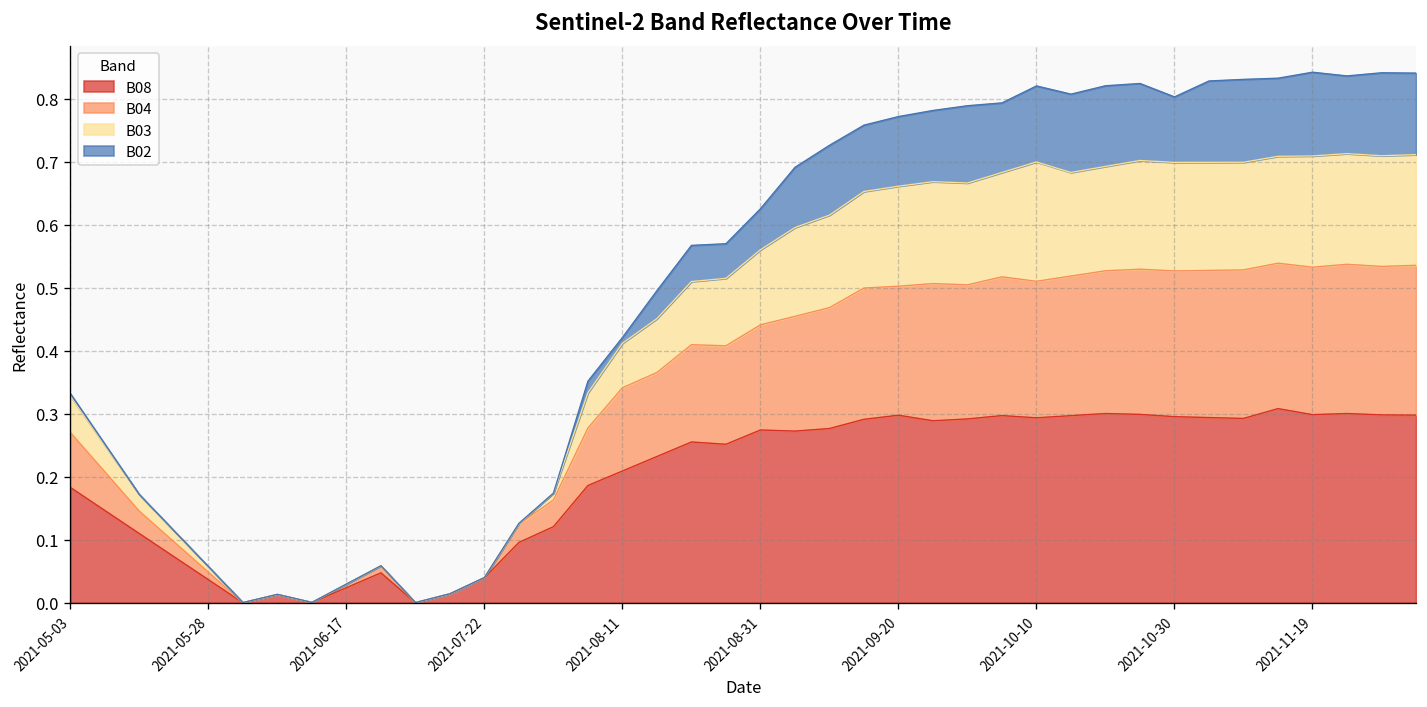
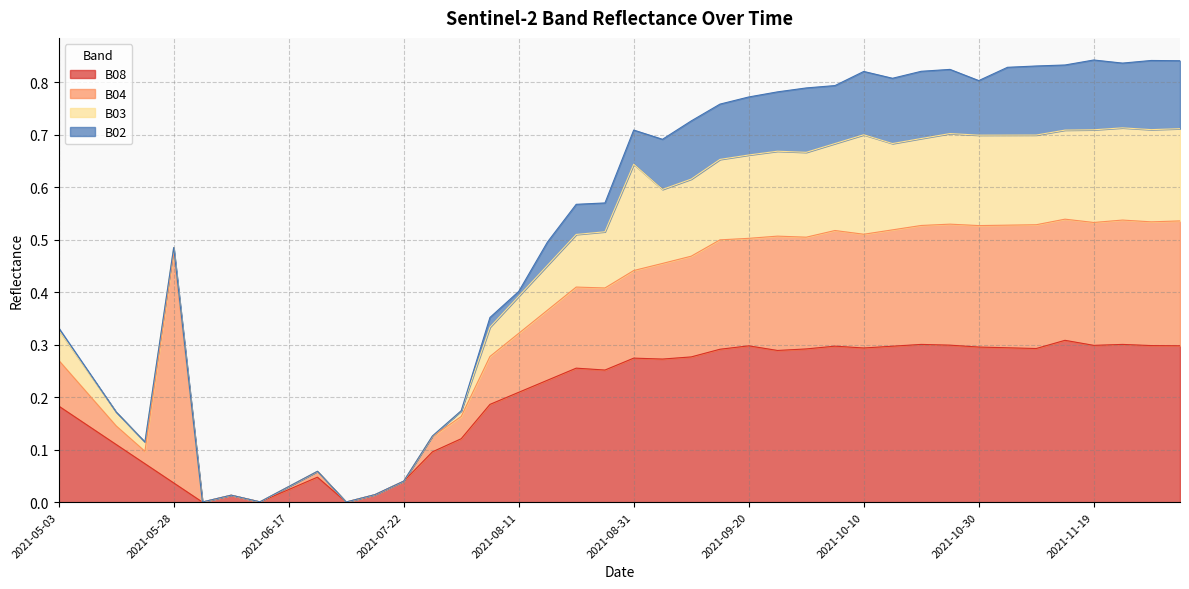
  {
    "B08": {
      "2021-05-03": 0.18,
      "2021-05-28": 0.04,
      "2021-06-17": 0.02,
      "2021-08-11": 0.21,
      "2021-08-31": 0.27,
      "2021-09-20": 0.30,
      "2021-10-10": 0.29,
      "2021-10-30": 0.30,
      "2021-11-19": 0.30
    },
    "B04": {
      "2021-05-03": 0.09,
-     "2021-05-28": 0.01,
-     "2021-08-11": 0.13,
+     "2021-05-28": 0.44,
+     "2021-08-11": 0.11,
      "2021-08-31": 0.17,
      "2021-09-20": 0.20,
      "2021-10-10": 0.22,
      "2021-10-30": 0.23,
      "2021-11-19": 0.23
    },
    "B03": {
      "2021-08-11": 0.07,
-     "2021-08-31": 0.12,
+     "2021-08-31": 0.20,
      "2021-09-20": 0.16,
      "2021-10-10": 0.19,
      "2021-10-30": 0.17,
      "2021-11-19": 0.18
    },
    "B02": {
      "2021-08-11": 0.01,
      "2021-08-31": 0.07,
      "2021-09-20": 0.11,
      "2021-10-10": 0.12,
      "2021-10-30": 0.10,
      "2021-11-19": 0.13
    }
  }
